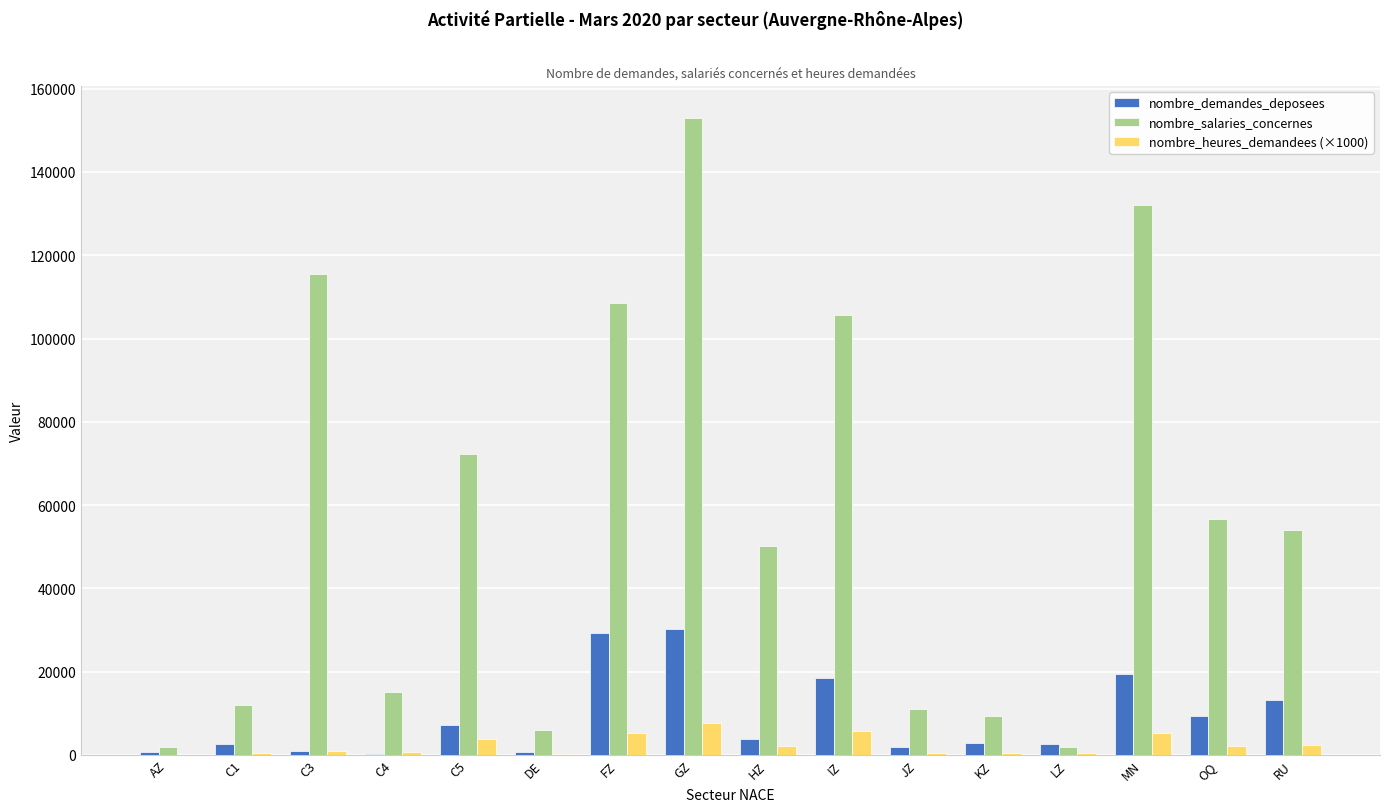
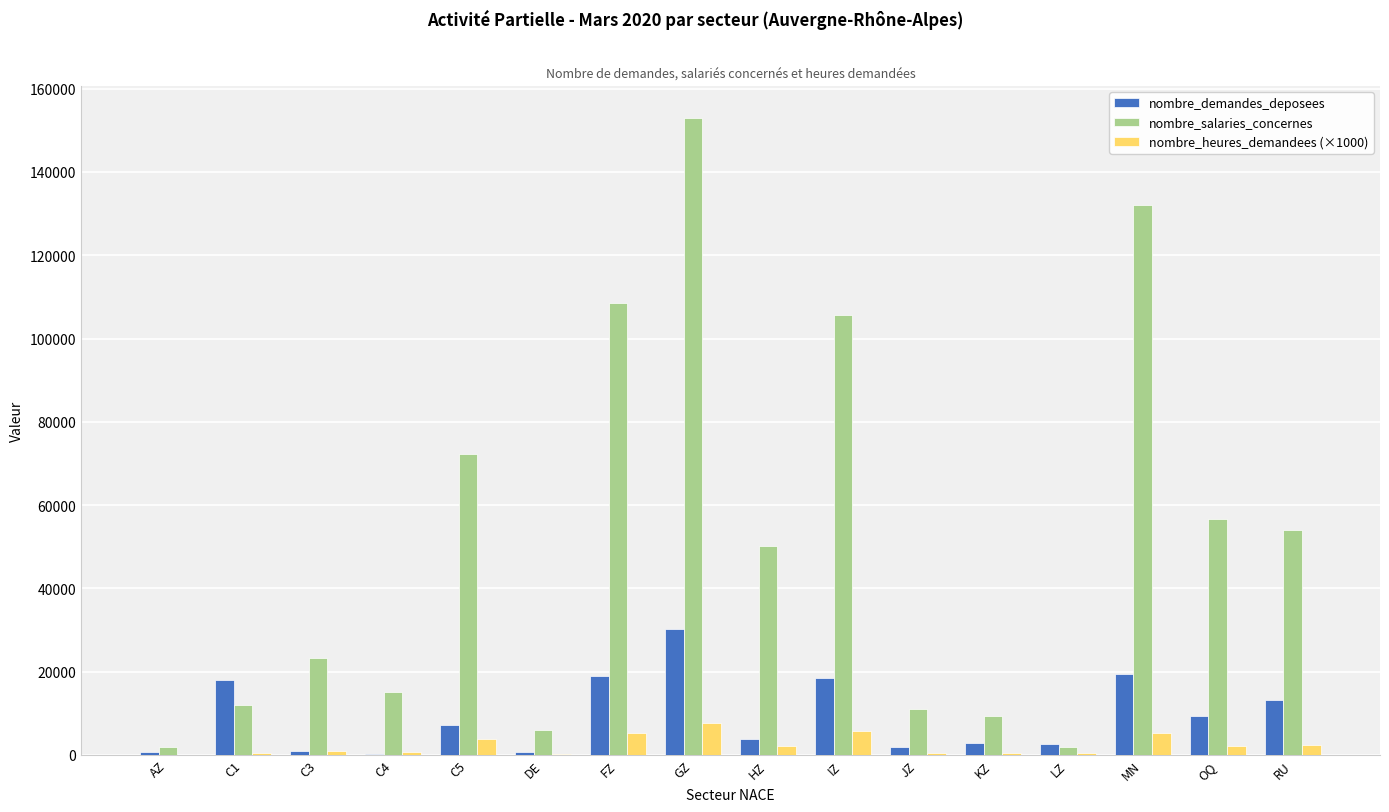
  {
    "nombre_demandes_deposees": {
      "AZ": 1000,
-     "C1": 2000,
+     "C1": 18000,
      "C3": 1000,
      "C5": 7000,
      "DE": 1000,
-     "FZ": 29000,
+     "FZ": 19000,
      "GZ": 30000,
      "HZ": 4000,
      "IZ": 18000,
      "JZ": 2000,
      "KZ": 3000,
      "LZ": 3000,
      "MN": 20000,
      "OQ": 9000,
      "RU": 13000
    },
    "nombre_salaries_concernes": {
      "AZ": 2000,
      "C1": 12000,
-     "C3": 116000,
+     "C3": 23000,
      "C4": 15000,
      "C5": 72000,
      "DE": 6000,
      "FZ": 109000,
      "GZ": 153000,
      "HZ": 50000,
      "IZ": 106000,
      "JZ": 11000,
      "KZ": 9000,
      "LZ": 2000,
      "MN": 132000,
      "OQ": 57000,
      "RU": 54000
    },
    "nombre_heures_demandees (×1000)": {
      "C3": 1000,
      "C4": 1000,
      "C5": 4000,
      "FZ": 5000,
      "GZ": 8000,
      "HZ": 2000,
      "IZ": 6000,
      "MN": 5000,
      "OQ": 2000,
      "RU": 2000
    }
  }
